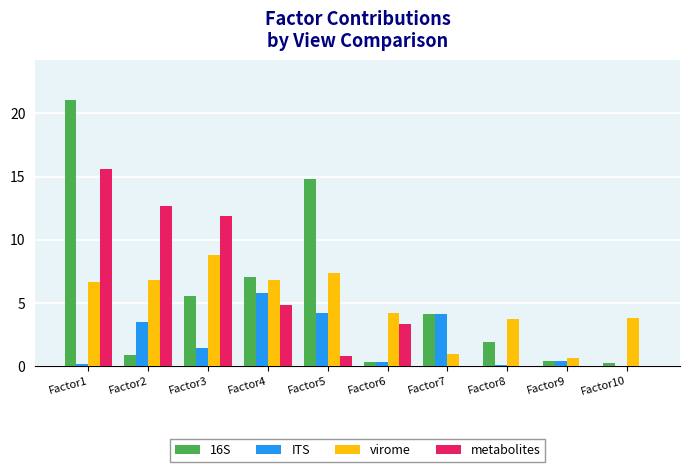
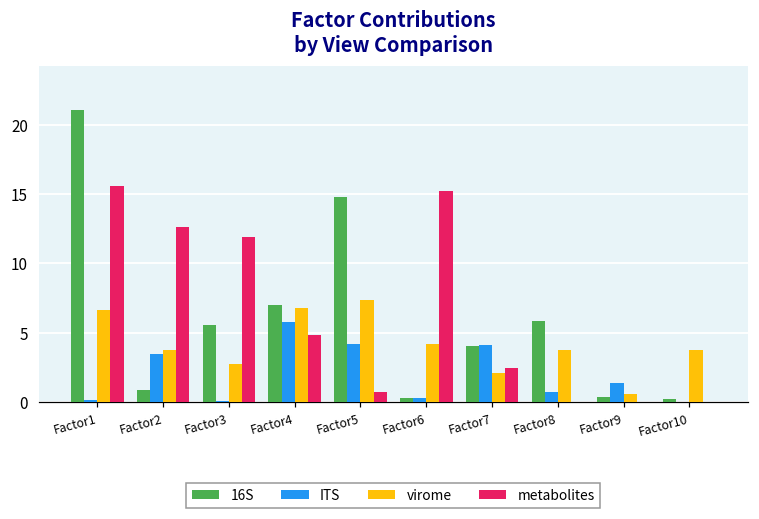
  {
    "16S": {
      "Factor1": 21.0,
      "Factor2": 0.9,
      "Factor3": 5.5,
      "Factor4": 7.0,
      "Factor5": 14.8,
      "Factor6": 0.3,
      "Factor7": 4.1,
-     "Factor8": 1.8,
+     "Factor8": 5.9,
      "Factor9": 0.3
    },
    "ITS": {
      "Factor2": 3.4,
-     "Factor3": 1.4,
+     "Factor3": 0.1,
      "Factor4": 5.7,
      "Factor5": 4.2,
      "Factor6": 0.3,
      "Factor7": 4.1,
-     "Factor8": 0.0,
-     "Factor9": 0.4
+     "Factor8": 0.7,
+     "Factor9": 1.3
    },
    "virome": {
      "Factor1": 6.7,
-     "Factor2": 6.8,
-     "Factor3": 8.8,
+     "Factor2": 3.7,
+     "Factor3": 2.7,
      "Factor4": 6.8,
      "Factor5": 7.3,
      "Factor6": 4.2,
-     "Factor7": 1.0,
+     "Factor7": 2.1,
      "Factor8": 3.7,
      "Factor9": 0.6,
      "Factor10": 3.7
    },
    "metabolites": {
      "Factor1": 15.6,
      "Factor2": 12.6,
      "Factor3": 11.9,
      "Factor4": 4.8,
      "Factor5": 0.7,
-     "Factor6": 3.3,
-     "Factor7": 0.0
+     "Factor6": 15.2,
+     "Factor7": 2.5
    }
  }
